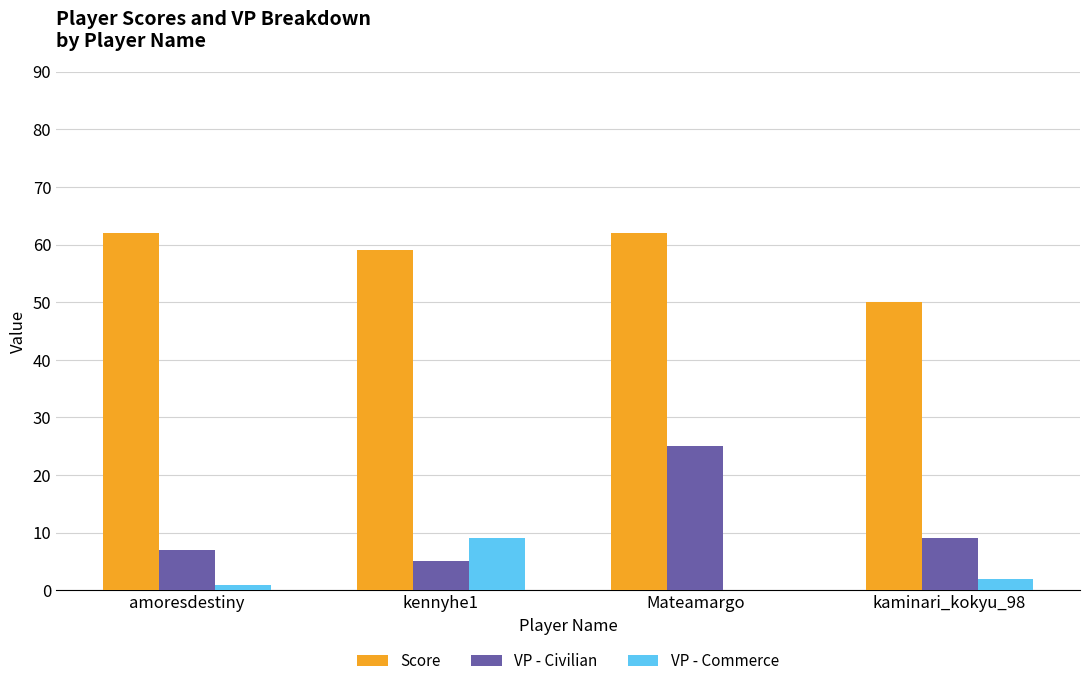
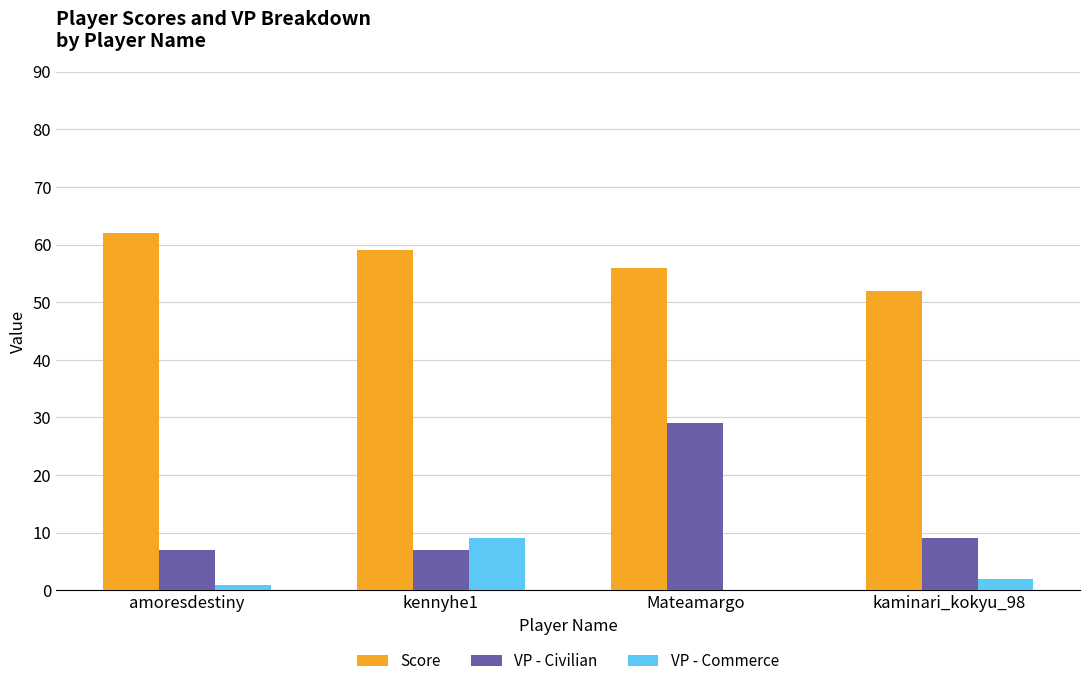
  {
    "Score": {
      "amoresdestiny": 62,
      "kennyhe1": 59,
-     "Mateamargo": 62,
-     "kaminari_kokyu_98": 50
+     "Mateamargo": 56,
+     "kaminari_kokyu_98": 52
    },
    "VP - Civilian": {
      "amoresdestiny": 7,
-     "kennyhe1": 5,
-     "Mateamargo": 25,
+     "kennyhe1": 7,
+     "Mateamargo": 29,
      "kaminari_kokyu_98": 9
    },
    "VP - Commerce": {
      "amoresdestiny": 1,
      "kennyhe1": 9,
      "Mateamargo": 0,
      "kaminari_kokyu_98": 2
    }
  }
